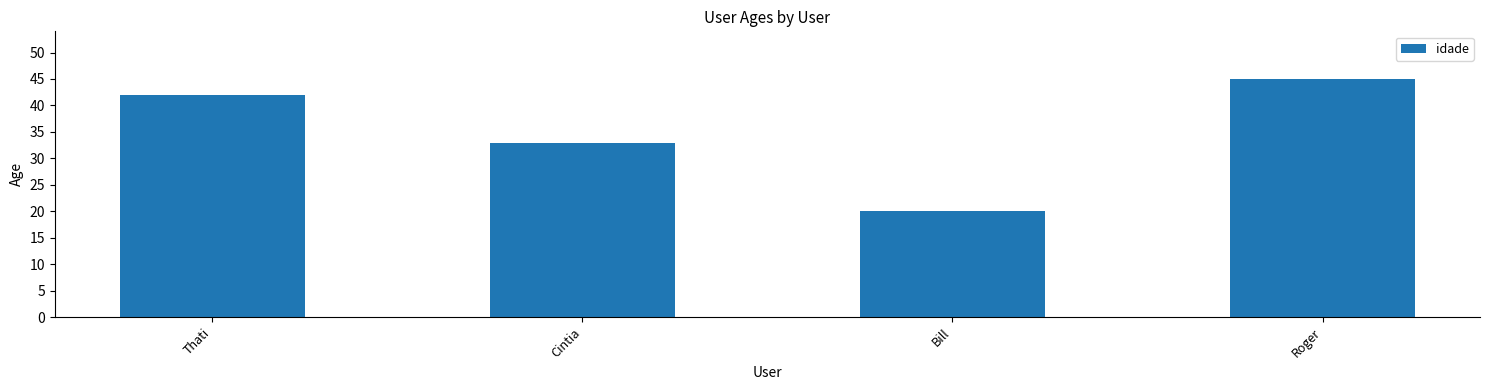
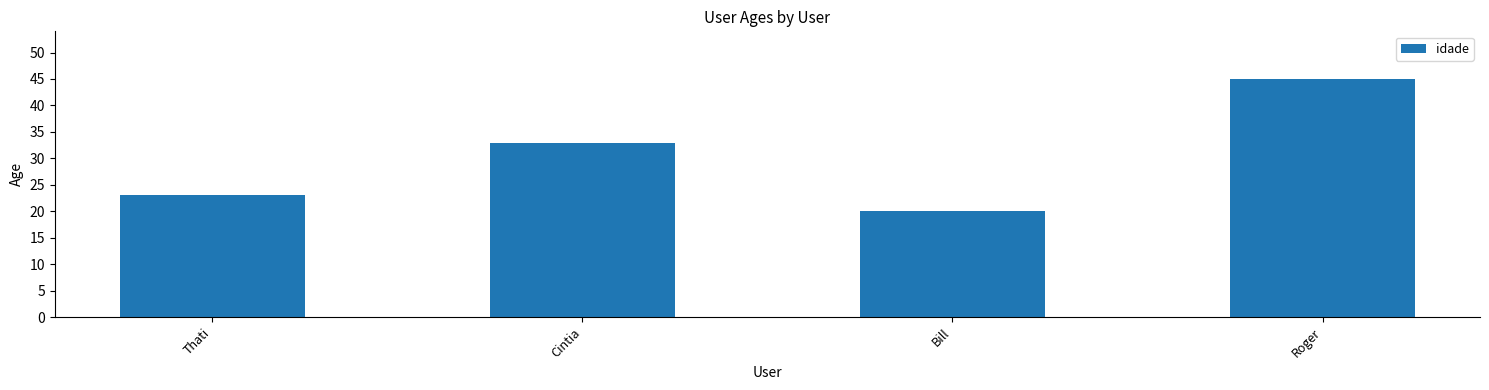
  {
-   "Thati": 42,
+   "Thati": 23,
    "Cintia": 33,
    "Bill": 20,
    "Roger": 45
  }
